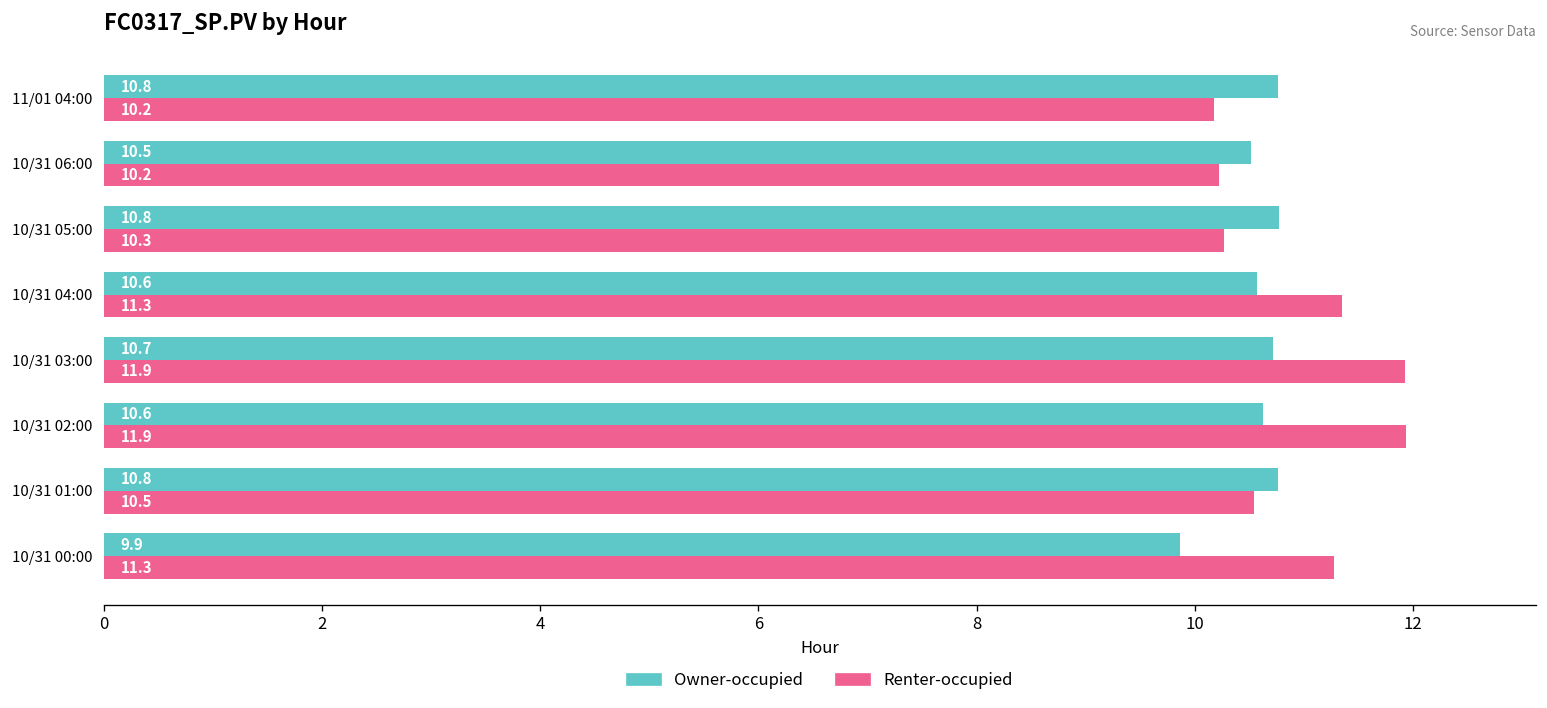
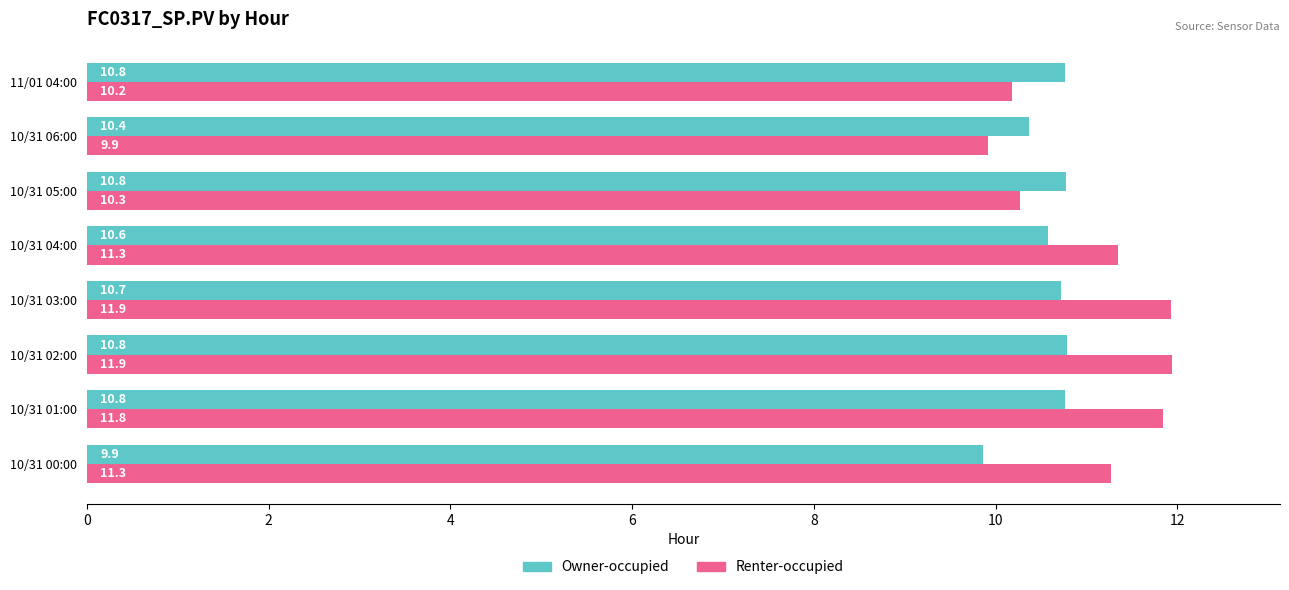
  {
    "Owner-occupied": {
      "11/01 04:00": 10.8,
-     "10/31 06:00": 10.5,
+     "10/31 06:00": 10.4,
      "10/31 05:00": 10.8,
      "10/31 04:00": 10.6,
      "10/31 03:00": 10.7,
-     "10/31 02:00": 10.6,
+     "10/31 02:00": 10.8,
      "10/31 01:00": 10.8,
      "10/31 00:00": 9.9
    },
    "Renter-occupied": {
      "11/01 04:00": 10.2,
-     "10/31 06:00": 10.2,
+     "10/31 06:00": 9.9,
      "10/31 05:00": 10.3,
      "10/31 04:00": 11.3,
      "10/31 03:00": 11.9,
      "10/31 02:00": 11.9,
-     "10/31 01:00": 10.5,
+     "10/31 01:00": 11.8,
      "10/31 00:00": 11.3
    }
  }
